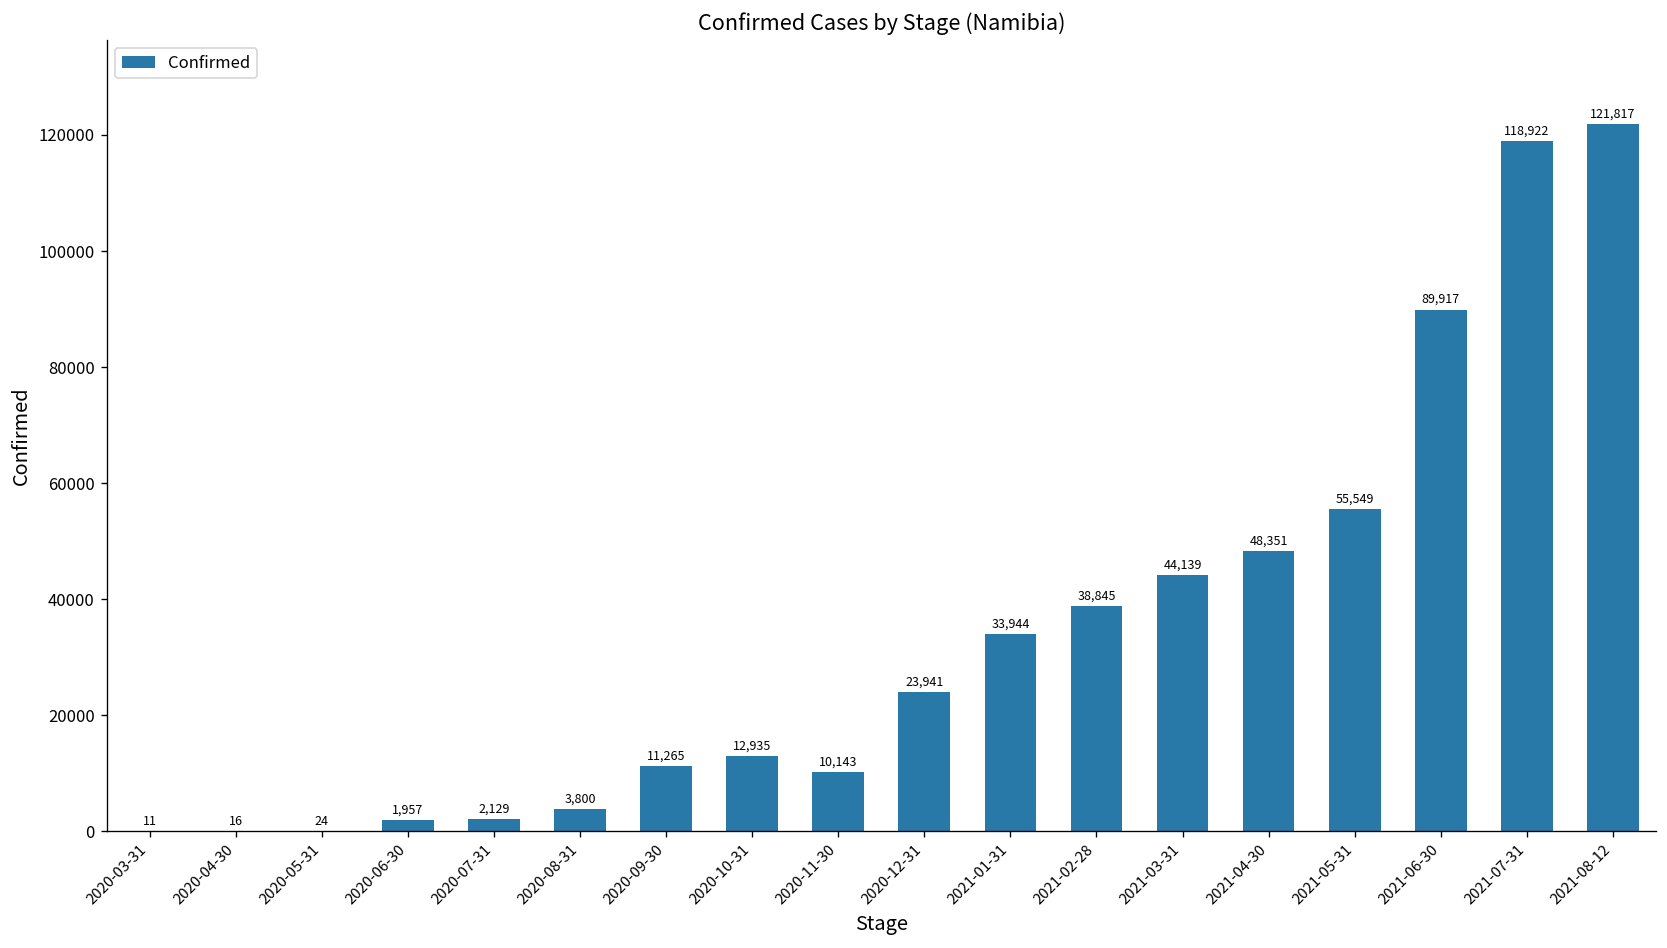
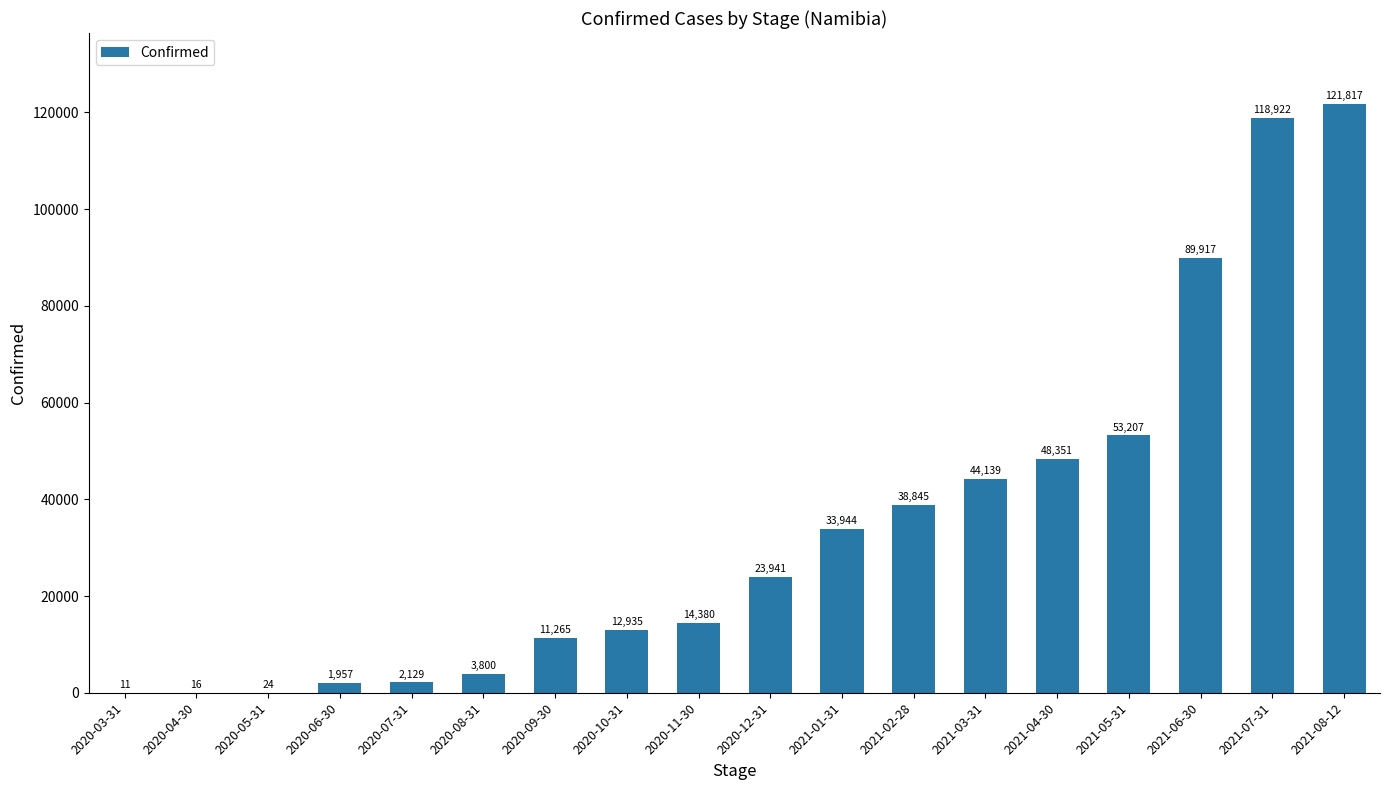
  {
    "2020-03-31": "11",
    "2020-04-30": "16",
    "2020-05-31": "24",
    "2020-06-30": "1,957",
    "2020-07-31": "2,129",
    "2020-08-31": "3,800",
    "2020-09-30": "11,265",
    "2020-10-31": "12,935",
-   "2020-11-30": "10,143",
+   "2020-11-30": "14,380",
    "2020-12-31": "23,941",
    "2021-01-31": "33,944",
    "2021-02-28": "38,845",
    "2021-03-31": "44,139",
    "2021-04-30": "48,351",
-   "2021-05-31": "55,549",
+   "2021-05-31": "53,207",
    "2021-06-30": "89,917",
    "2021-07-31": "118,922",
    "2021-08-12": "121,817"
  }
